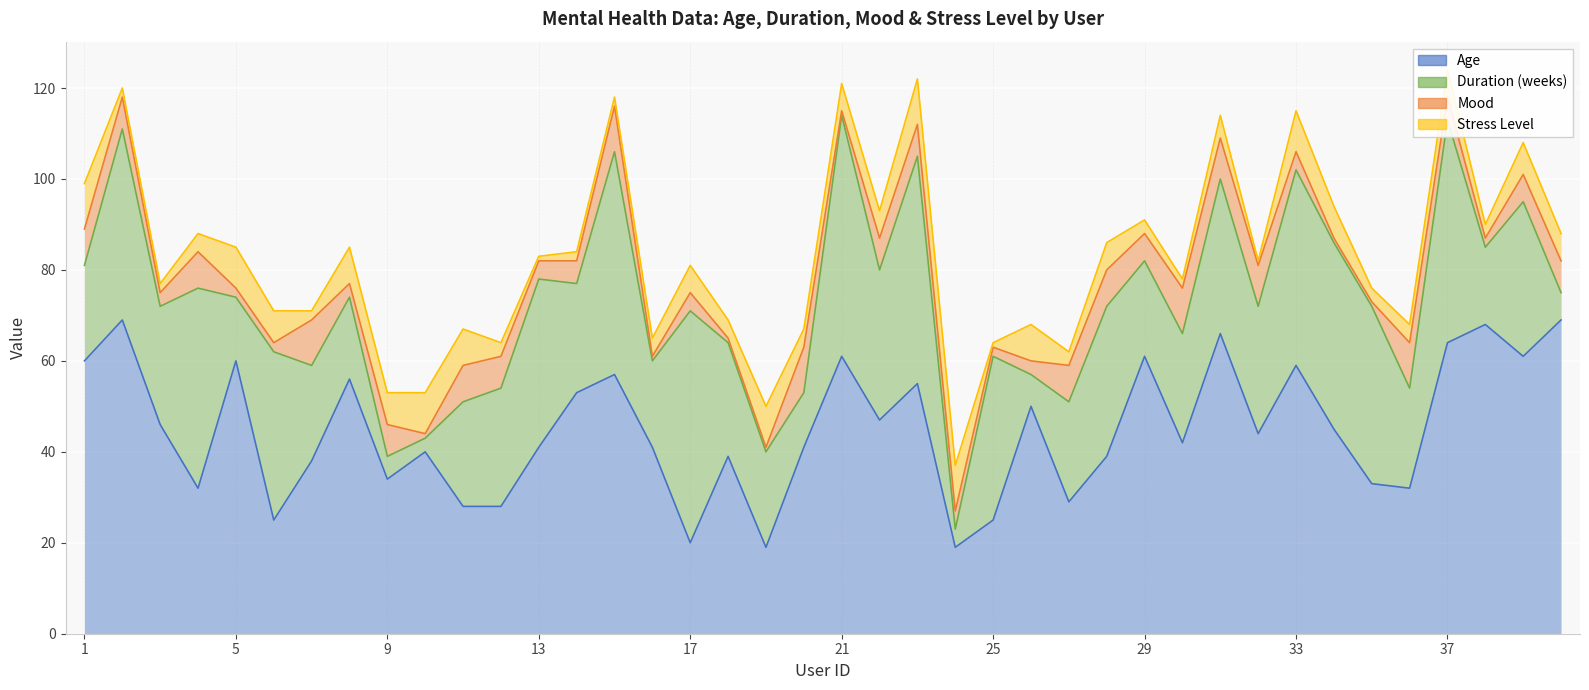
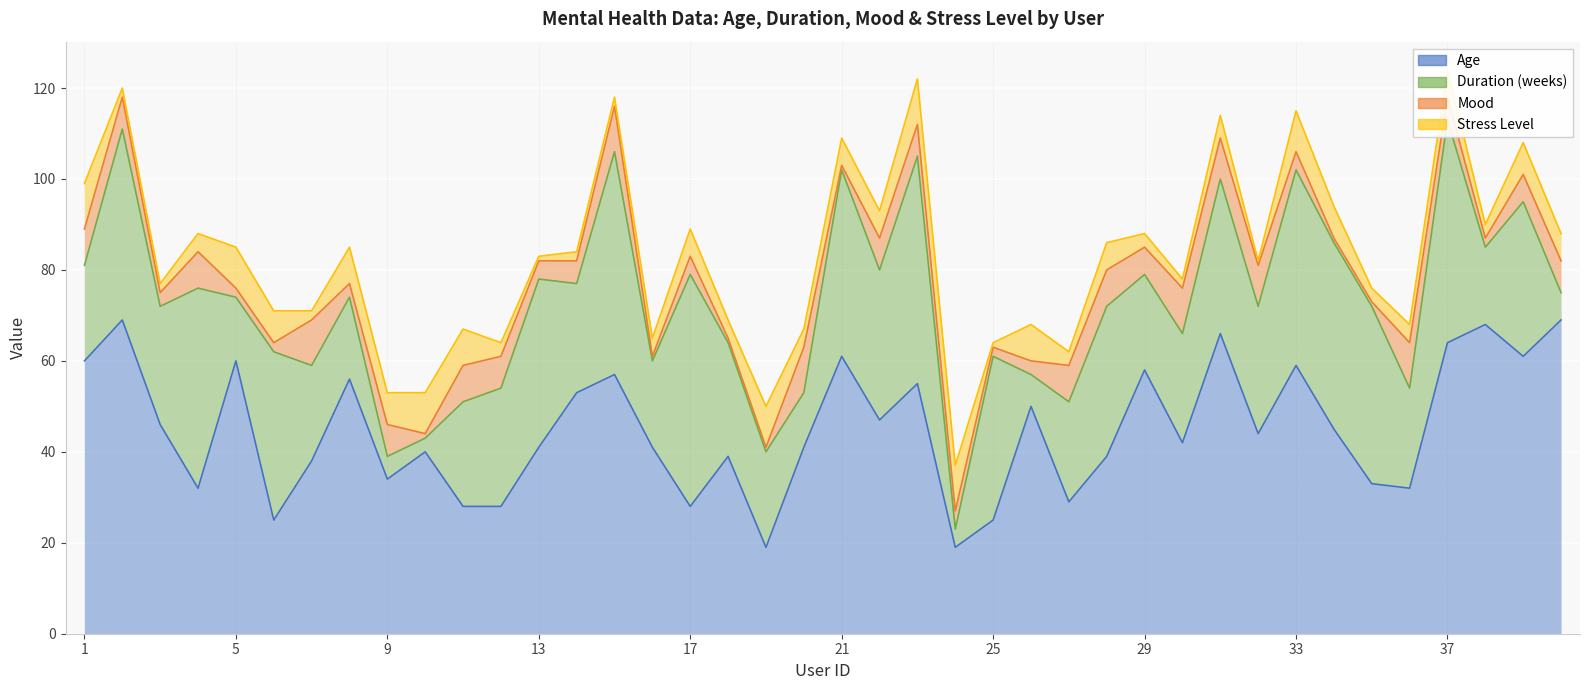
  {
    "Age": {
      "1": 60,
      "5": 60,
      "9": 34,
      "13": 41,
-     "17": 20,
+     "17": 28,
      "21": 61,
      "25": 25,
-     "29": 61,
+     "29": 58,
      "33": 59,
      "37": 64
    },
    "Duration (weeks)": {
      "1": 21,
      "5": 14,
      "9": 5,
      "13": 37,
      "17": 51,
-     "21": 53,
+     "21": 41,
      "25": 36,
      "29": 21,
      "33": 43
    }
  }
